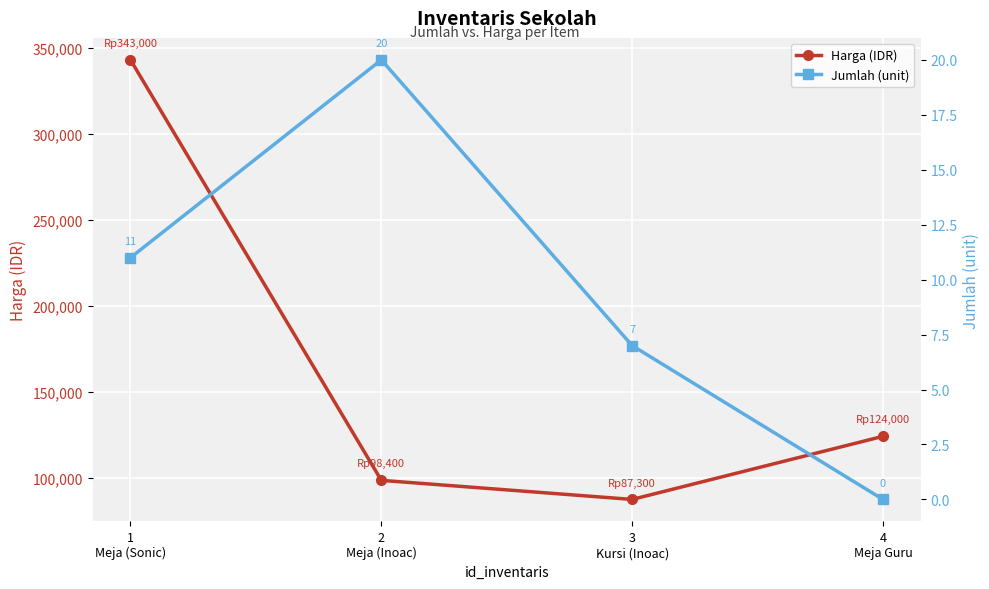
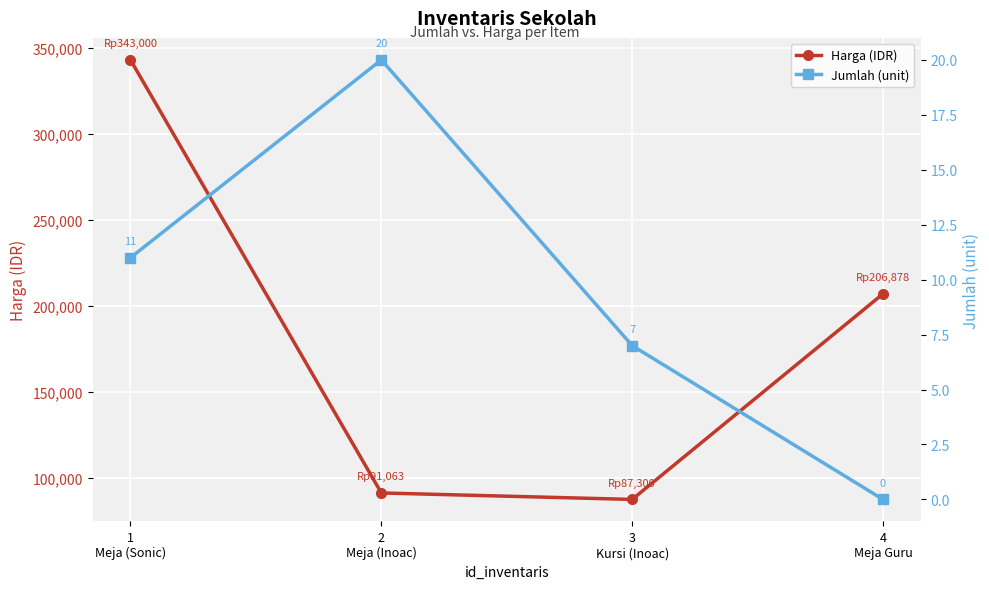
  {
    "Harga (IDR)": {
-     "2 Meja (Inoac)": "98,400",
-     "4 Meja Guru": "124,000"
+     "2 Meja (Inoac)": "91,063",
+     "4 Meja Guru": "206,878"
    },
    "Jumlah (unit)": {
      "1 Meja (Sonic)": "11",
      "2 Meja (Inoac)": "20",
      "3 Kursi (Inoac)": "7",
      "4 Meja Guru": "0"
    }
  }
